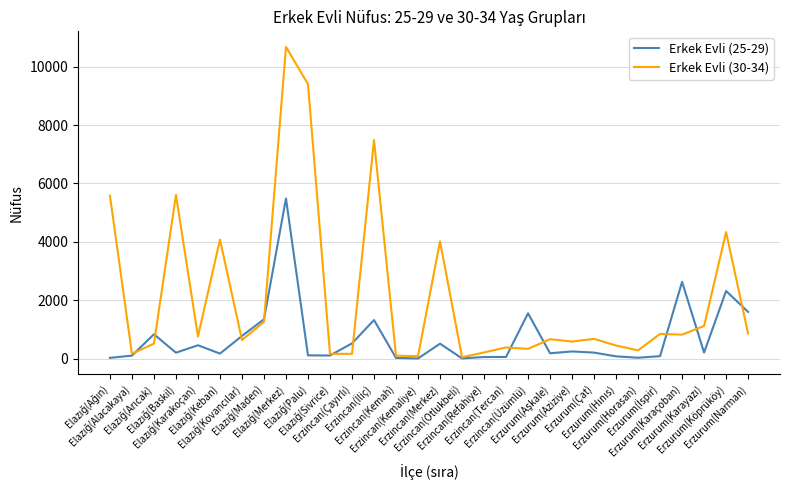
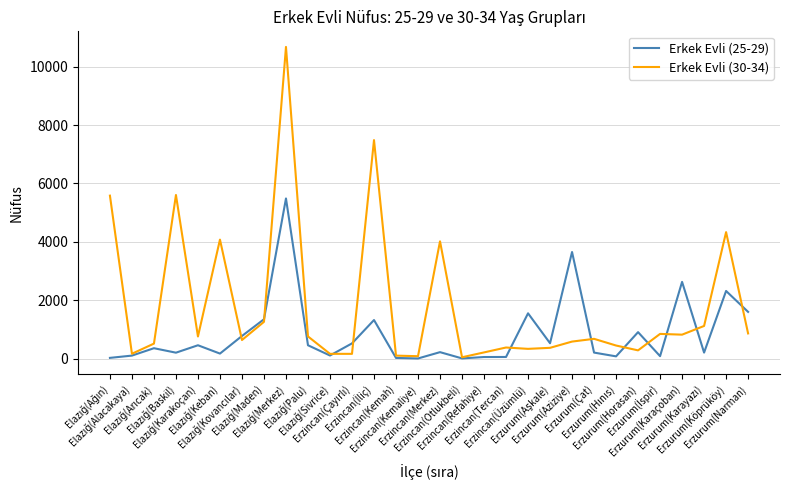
  {
    "Erkek Evli (25-29)": {
      "Elazığ(Ağın)": 0,
-     "Elazığ(Arıcak)": 800,
+     "Elazığ(Arıcak)": 400,
      "Elazığ(Baskil)": 200,
      "Elazığ(Karakoçan)": 500,
      "Elazığ(Keban)": 200,
      "Elazığ(Kovancılar)": 800,
      "Elazığ(Merkez)": 5500,
-     "Elazığ(Palu)": 100,
+     "Elazığ(Palu)": 500,
      "Erzincan(Çayırlı)": 500,
      "Erzincan(İliç)": 1300,
-     "Erzincan(Merkez)": 500,
+     "Erzincan(Merkez)": 200,
      "Erzincan(Refahiye)": 100,
      "Erzincan(Tercan)": 100,
      "Erzincan(Üzümlü)": 1600,
-     "Erzurum(Aşkale)": 200,
-     "Erzurum(Aziziye)": 200,
+     "Erzurum(Aşkale)": 500,
+     "Erzurum(Aziziye)": 3700,
      "Erzurum(Çat)": 200,
      "Erzurum(Hınıs)": 100,
-     "Erzurum(Horasan)": 0,
+     "Erzurum(Horasan)": 900,
      "Erzurum(İspir)": 100,
      "Erzurum(Karaçoban)": 2600,
      "Erzurum(Karayazı)": 200,
      "Erzurum(Köprüköy)": 2300,
      "Erzurum(Narman)": 1600
    },
    "Erkek Evli (30-34)": {
      "Elazığ(Ağın)": 5600,
      "Elazığ(Arıcak)": 500,
      "Elazığ(Baskil)": 5600,
      "Elazığ(Karakoçan)": 800,
      "Elazığ(Keban)": 4100,
      "Elazığ(Kovancılar)": 600,
      "Elazığ(Merkez)": 10700,
-     "Elazığ(Palu)": 9400,
+     "Elazığ(Palu)": 800,
      "Erzincan(Çayırlı)": 200,
      "Erzincan(İliç)": 7500,
      "Erzincan(Merkez)": 4000,
      "Erzincan(Refahiye)": 200,
      "Erzincan(Tercan)": 400,
      "Erzincan(Üzümlü)": 300,
-     "Erzurum(Aşkale)": 700,
+     "Erzurum(Aşkale)": 400,
      "Erzurum(Aziziye)": 600,
      "Erzurum(Çat)": 700,
      "Erzurum(Hınıs)": 500,
      "Erzurum(Horasan)": 300,
      "Erzurum(İspir)": 800,
      "Erzurum(Karaçoban)": 800,
      "Erzurum(Karayazı)": 1100,
      "Erzurum(Köprüköy)": 4300,
      "Erzurum(Narman)": 900
    }
  }
